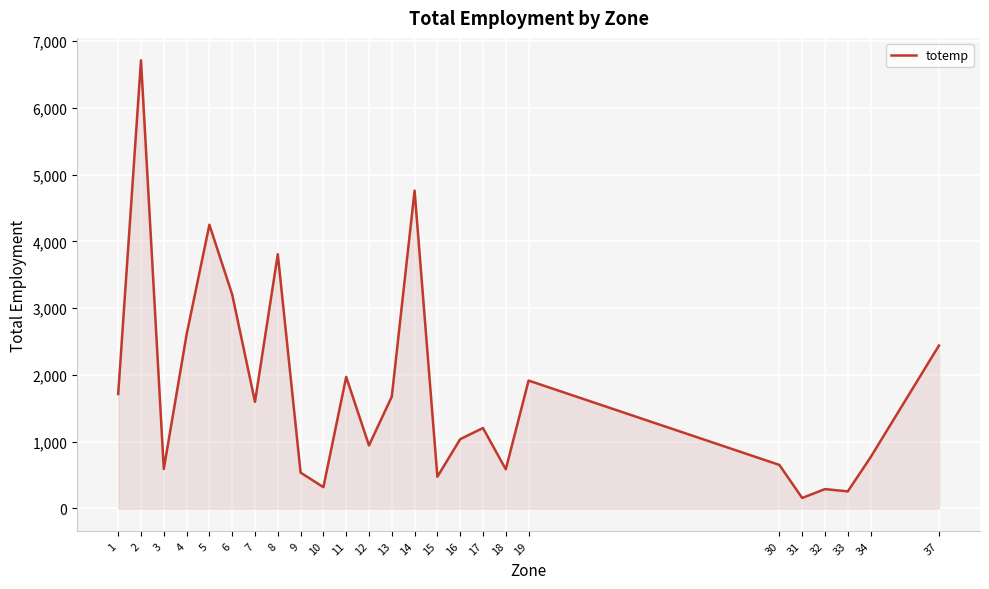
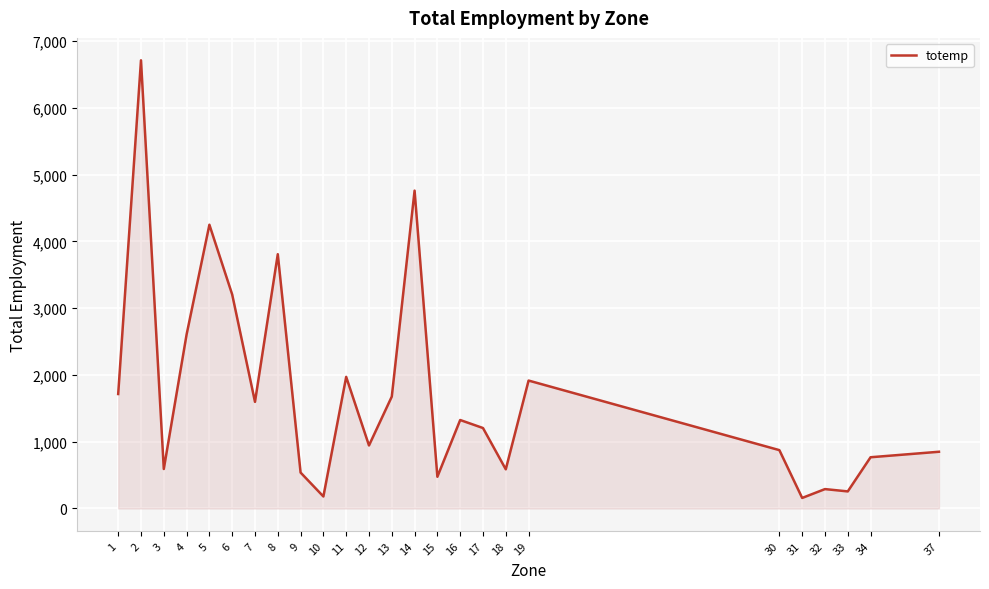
  {
    "1": "1,700",
    "2": "6,700",
    "3": "600",
    "4": "2,600",
    "5": "4,300",
    "6": "3,200",
    "7": "1,600",
    "8": "3,800",
    "9": "500",
-   "10": "300",
+   "10": "200",
    "11": "2,000",
    "12": "900",
    "13": "1,700",
    "14": "4,800",
    "15": "500",
-   "16": "1,000",
+   "16": "1,300",
    "17": "1,200",
    "18": "600",
    "19": "1,900",
-   "30": "700",
+   "30": "900",
    "31": "200",
    "32": "300",
    "33": "300",
    "34": "800",
-   "37": "2,400"
+   "37": "800"
  }
